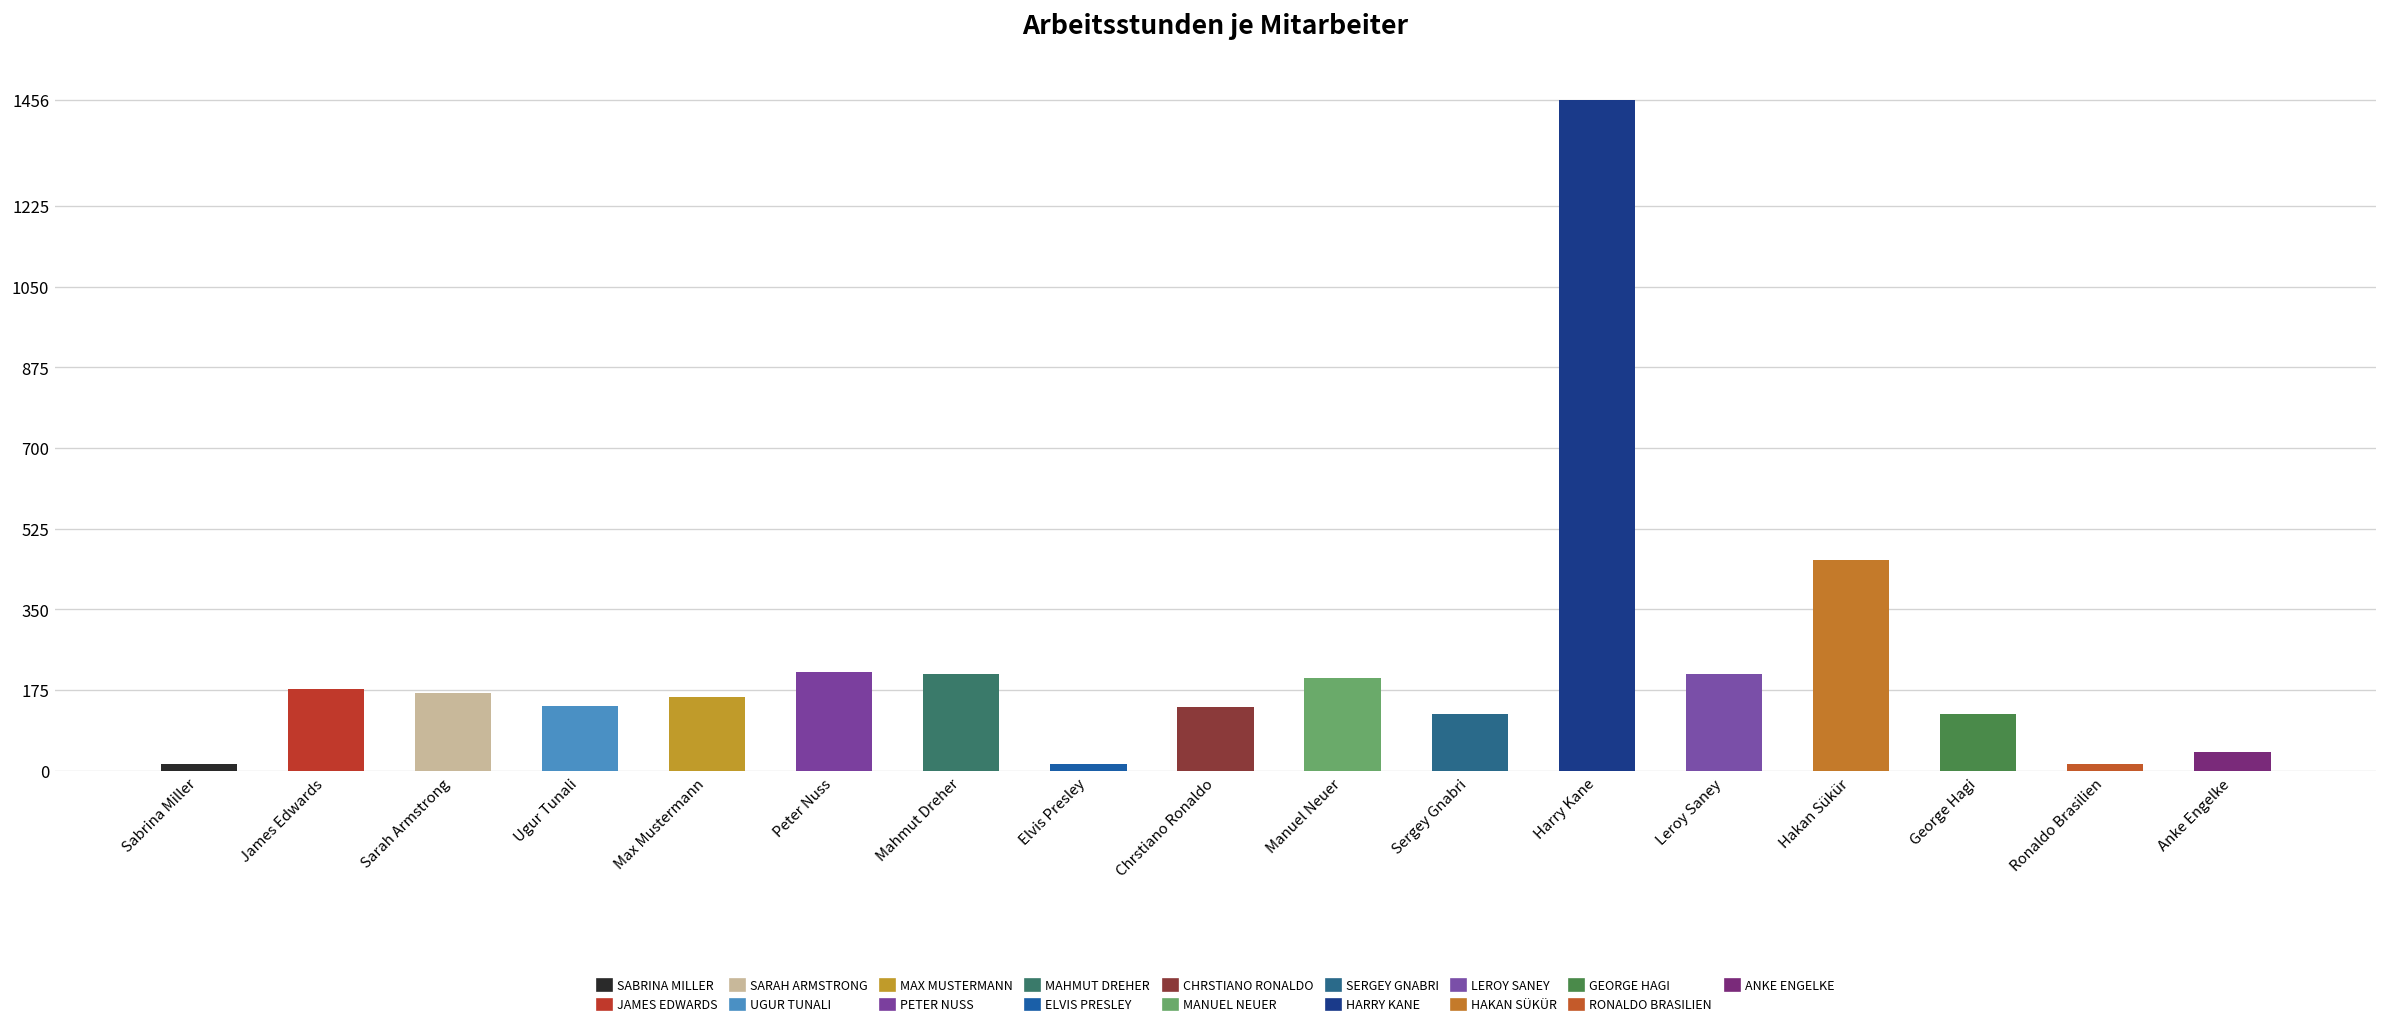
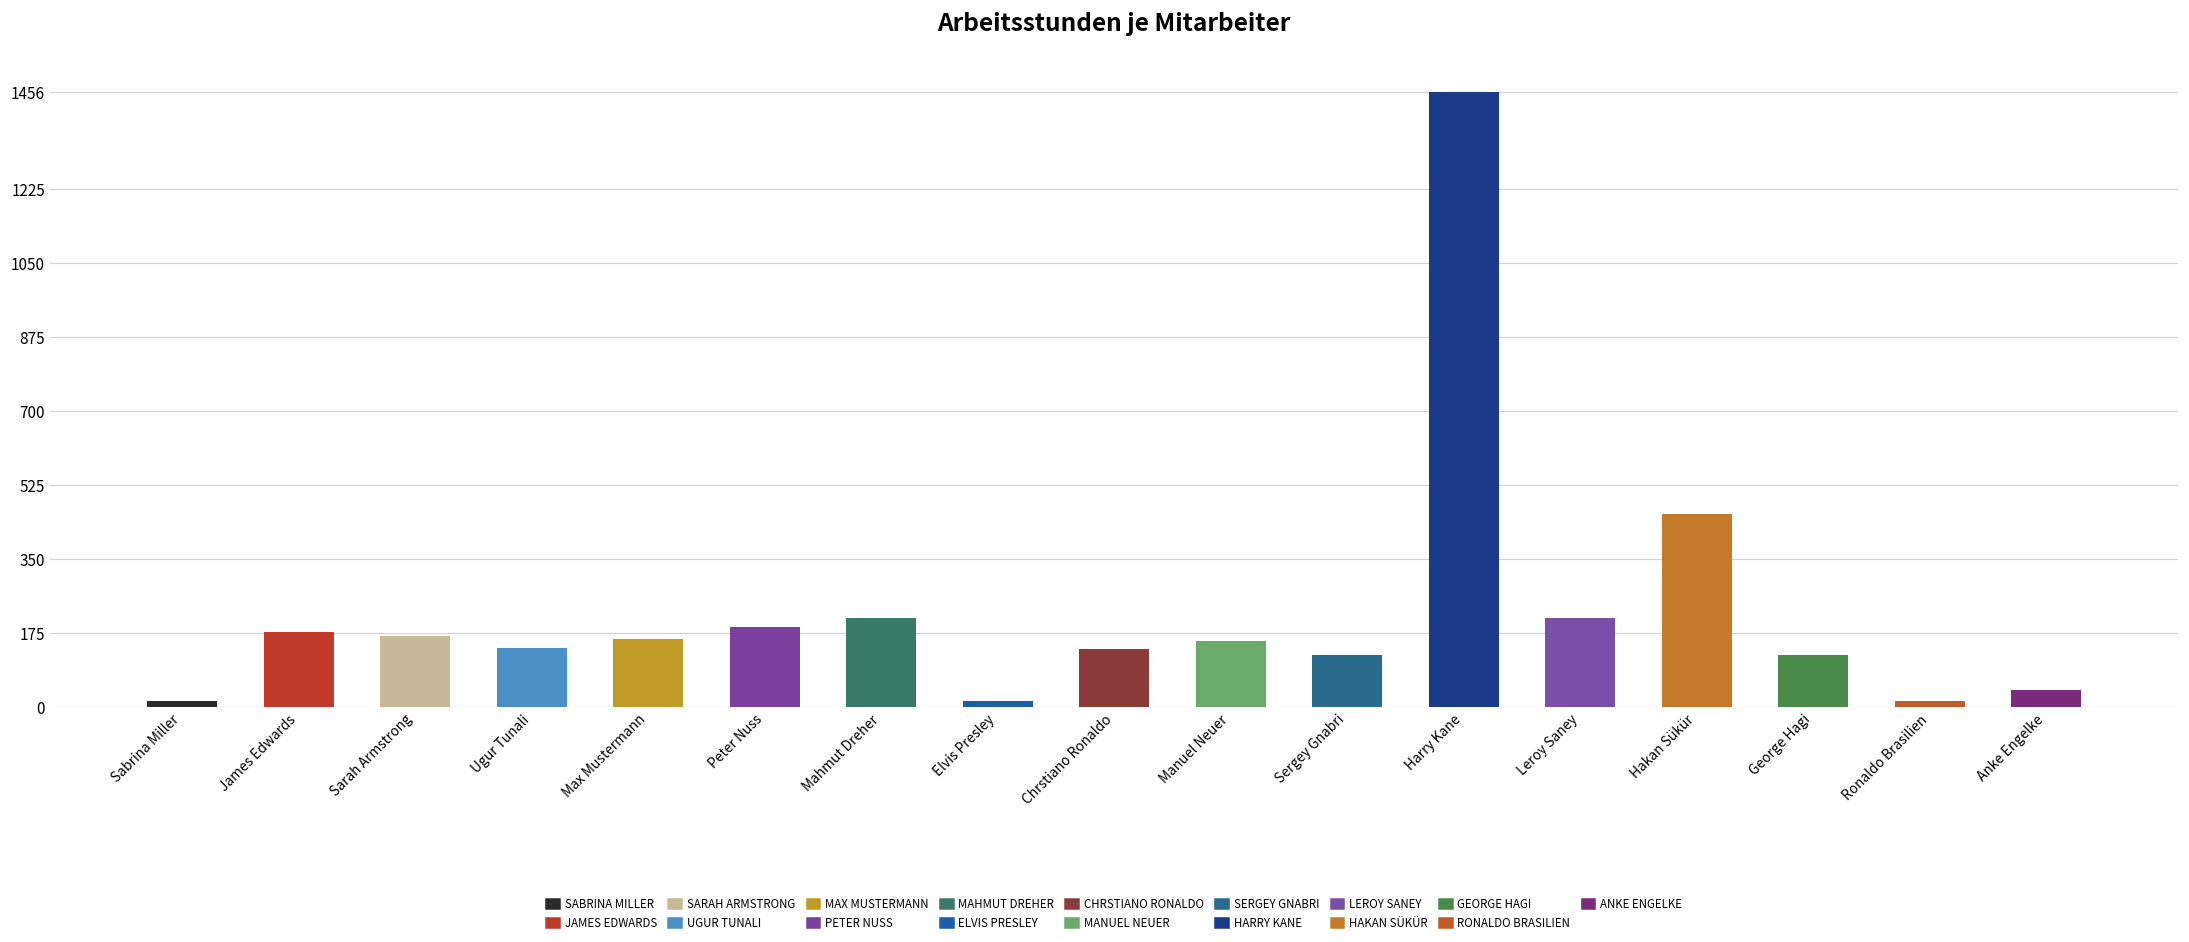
  {
    "Sabrina Miller": 10,
    "James Edwards": 180,
    "Sarah Armstrong": 170,
    "Ugur Tunali": 140,
    "Max Mustermann": 160,
-   "Peter Nuss": 210,
+   "Peter Nuss": 190,
    "Mahmut Dreher": 210,
    "Elvis Presley": 20,
    "Chrstiano Ronaldo": 140,
-   "Manuel Neuer": 200,
+   "Manuel Neuer": 160,
    "Sergey Gnabri": 120,
    "Harry Kane": 1460,
    "Leroy Saney": 210,
    "Hakan Sükür": 460,
    "George Hagi": 120,
    "Ronaldo Brasilien": 20,
    "Anke Engelke": 40
  }
